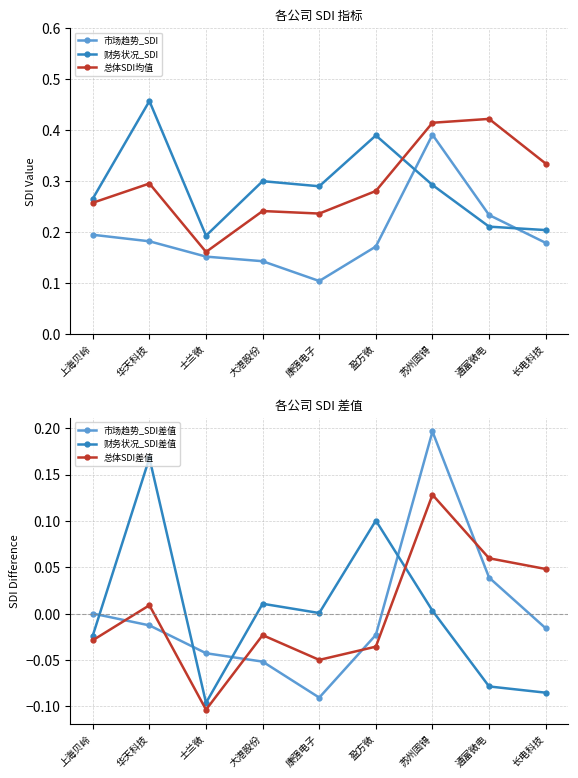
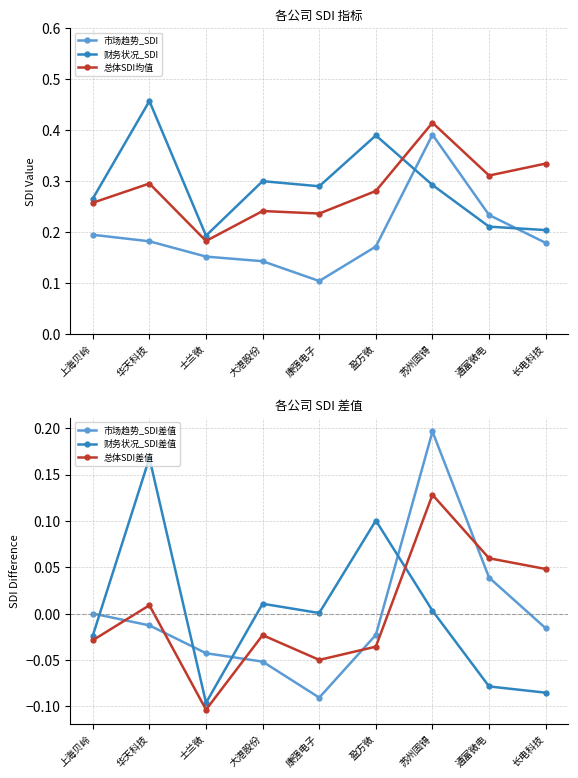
  {
    "各公司 SDI 指标": {
      "总体SDI均值": {
        "上海贝岭": 0.26,
        "华天科技": 0.30,
-       "士兰微": 0.16,
+       "士兰微": 0.18,
        "大港股份": 0.24,
        "康强电子": 0.24,
        "盈方微": 0.28,
        "苏州固锝": 0.41,
-       "通富微电": 0.42,
+       "通富微电": 0.31,
        "长电科技": 0.33
      }
    },
    "各公司 SDI 差值": {
      "总体SDI差值": {
        "上海贝岭": -0.03,
        "华天科技": 0.01,
        "士兰微": -0.10,
        "大港股份": -0.02,
        "康强电子": -0.05,
        "盈方微": -0.04,
        "苏州固锝": 0.13,
        "通富微电": 0.06,
        "长电科技": 0.05
      }
    }
  }
